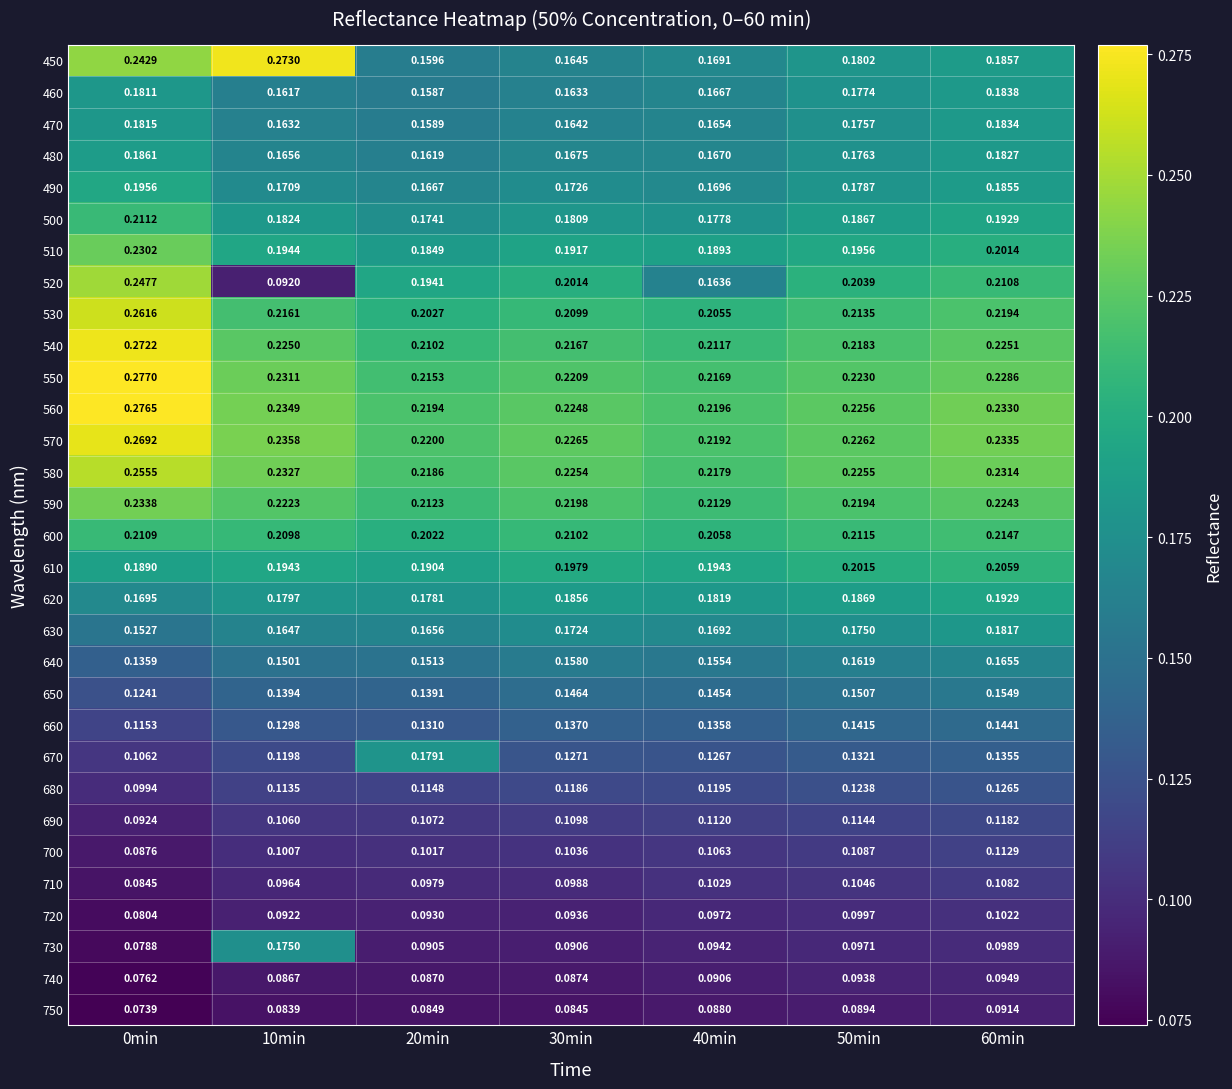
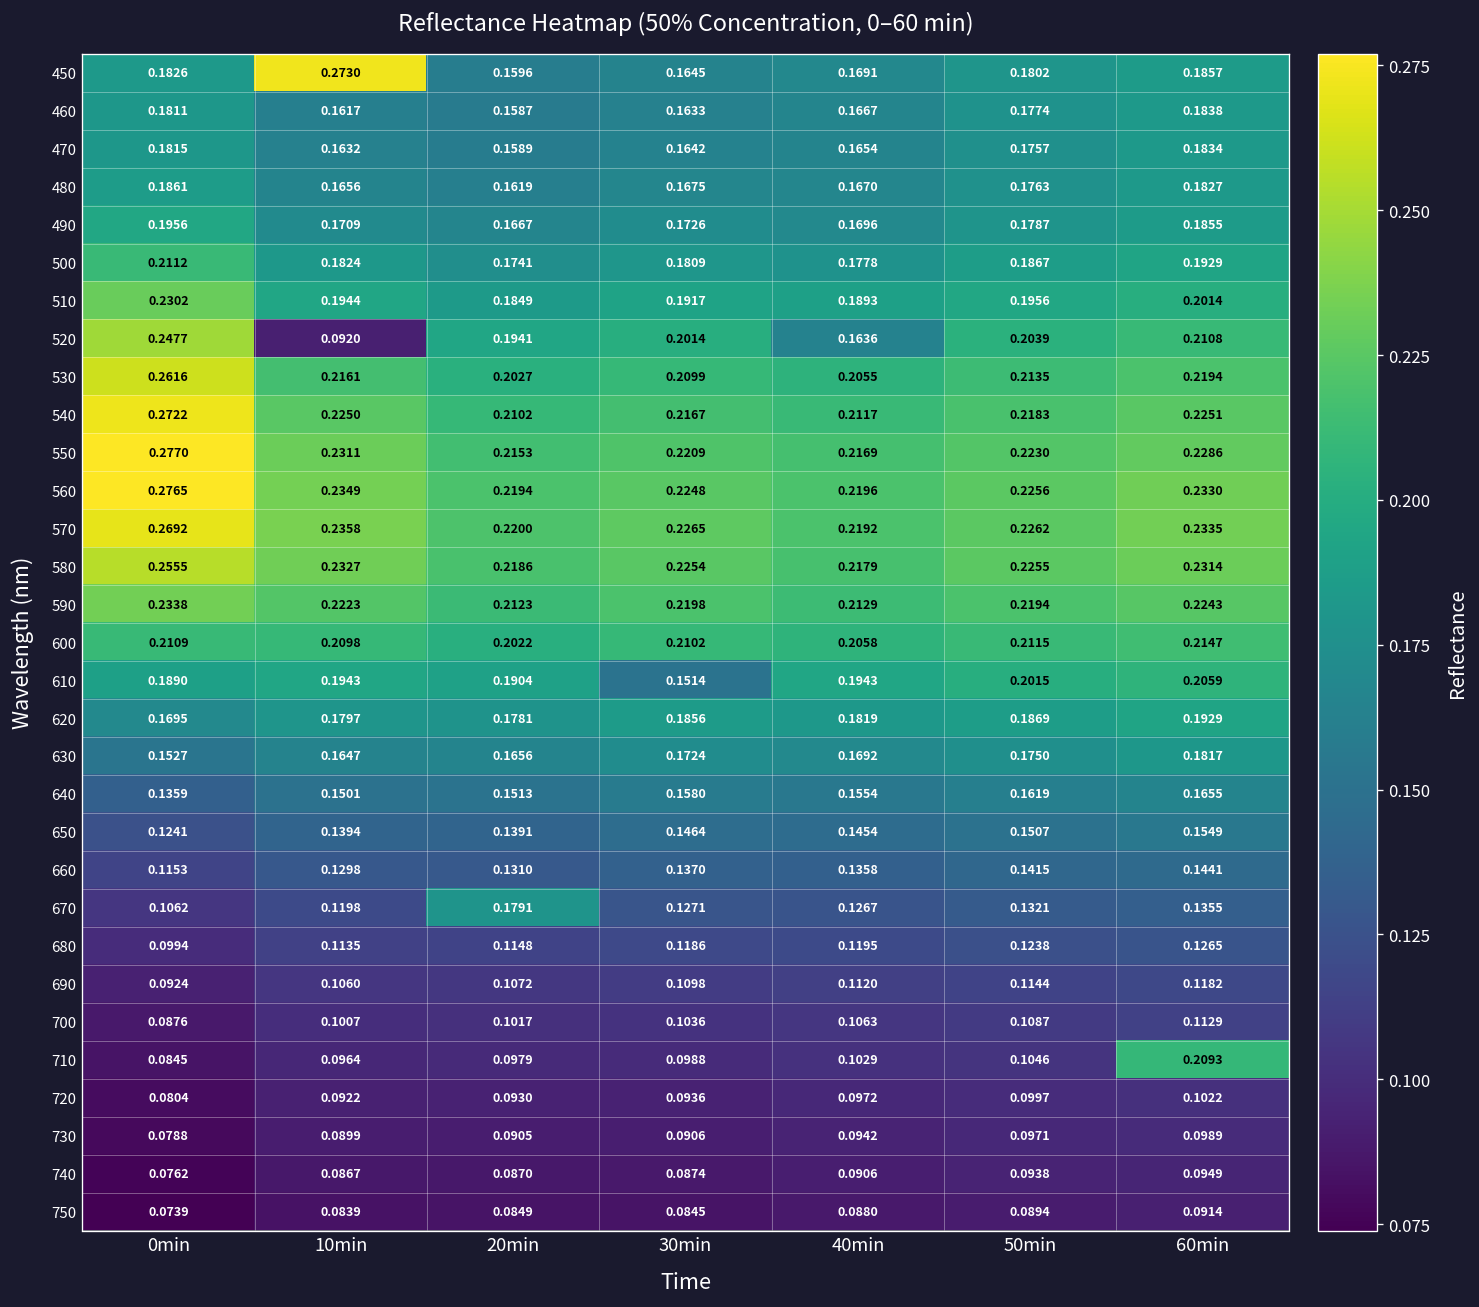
  {
    "450": {
-     "0min": 0.2429,
+     "0min": 0.1826,
      "10min": 0.2730,
      "20min": 0.1596,
      "30min": 0.1645,
      "40min": 0.1691,
      "50min": 0.1802,
      "60min": 0.1857
    },
    "610": {
      "0min": 0.1890,
      "10min": 0.1943,
      "20min": 0.1904,
-     "30min": 0.1979,
+     "30min": 0.1514,
      "40min": 0.1943,
      "50min": 0.2015,
      "60min": 0.2059
    },
    "710": {
      "0min": 0.0845,
      "10min": 0.0964,
      "20min": 0.0979,
      "30min": 0.0988,
      "40min": 0.1029,
      "50min": 0.1046,
-     "60min": 0.1082
+     "60min": 0.2093
    },
    "730": {
      "0min": 0.0788,
-     "10min": 0.1750,
+     "10min": 0.0899,
      "20min": 0.0905,
      "30min": 0.0906,
      "40min": 0.0942,
      "50min": 0.0971,
      "60min": 0.0989
    }
  }
